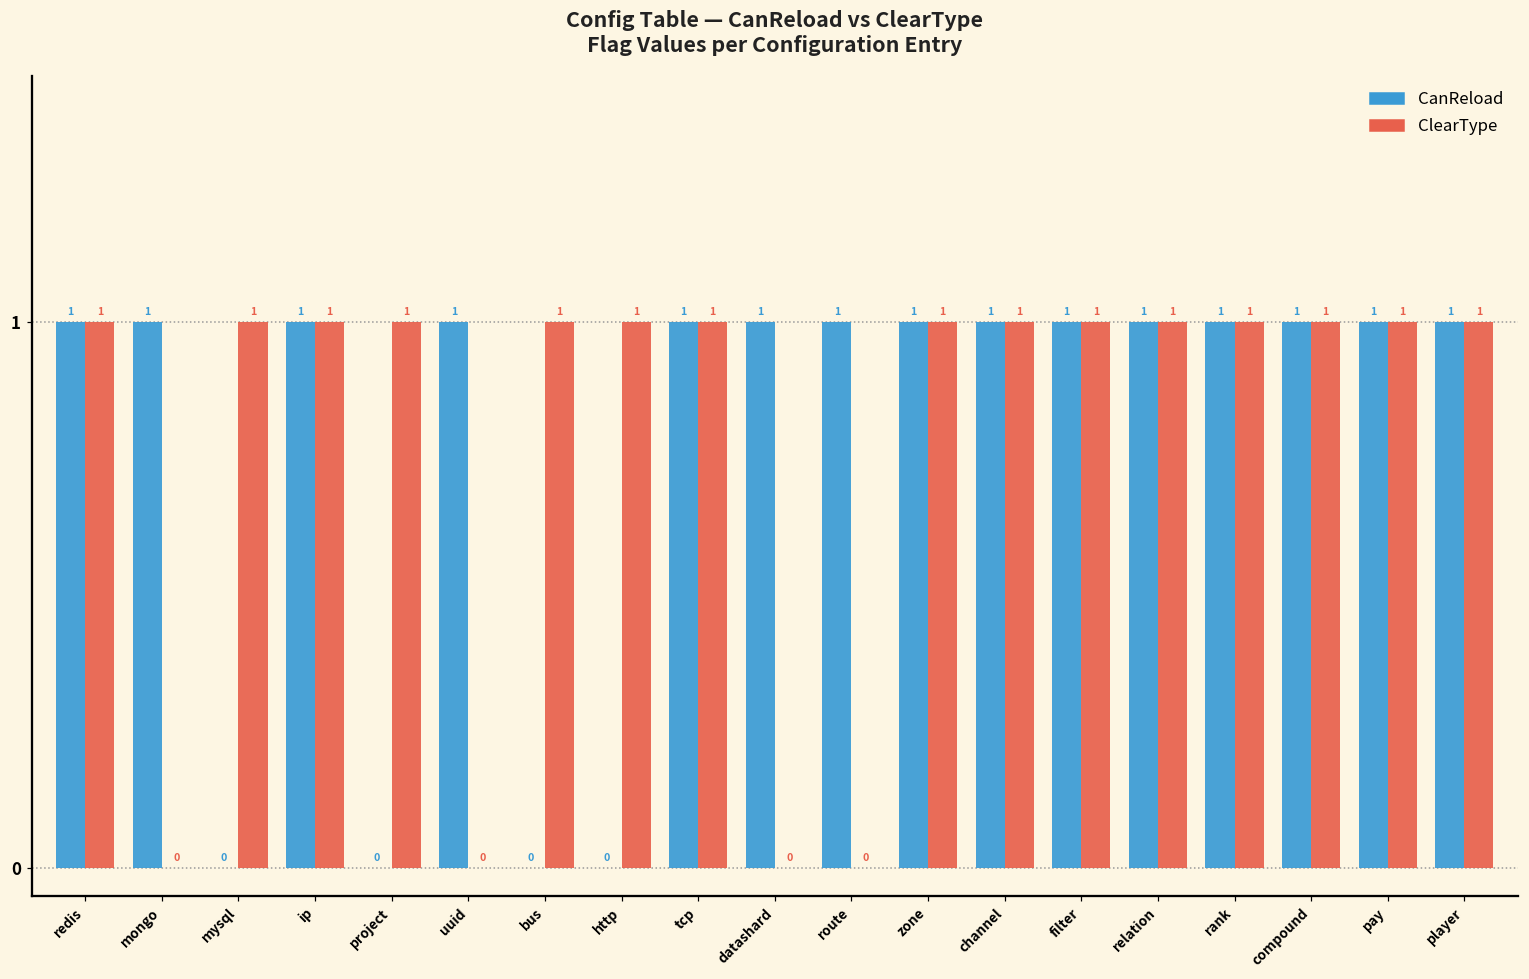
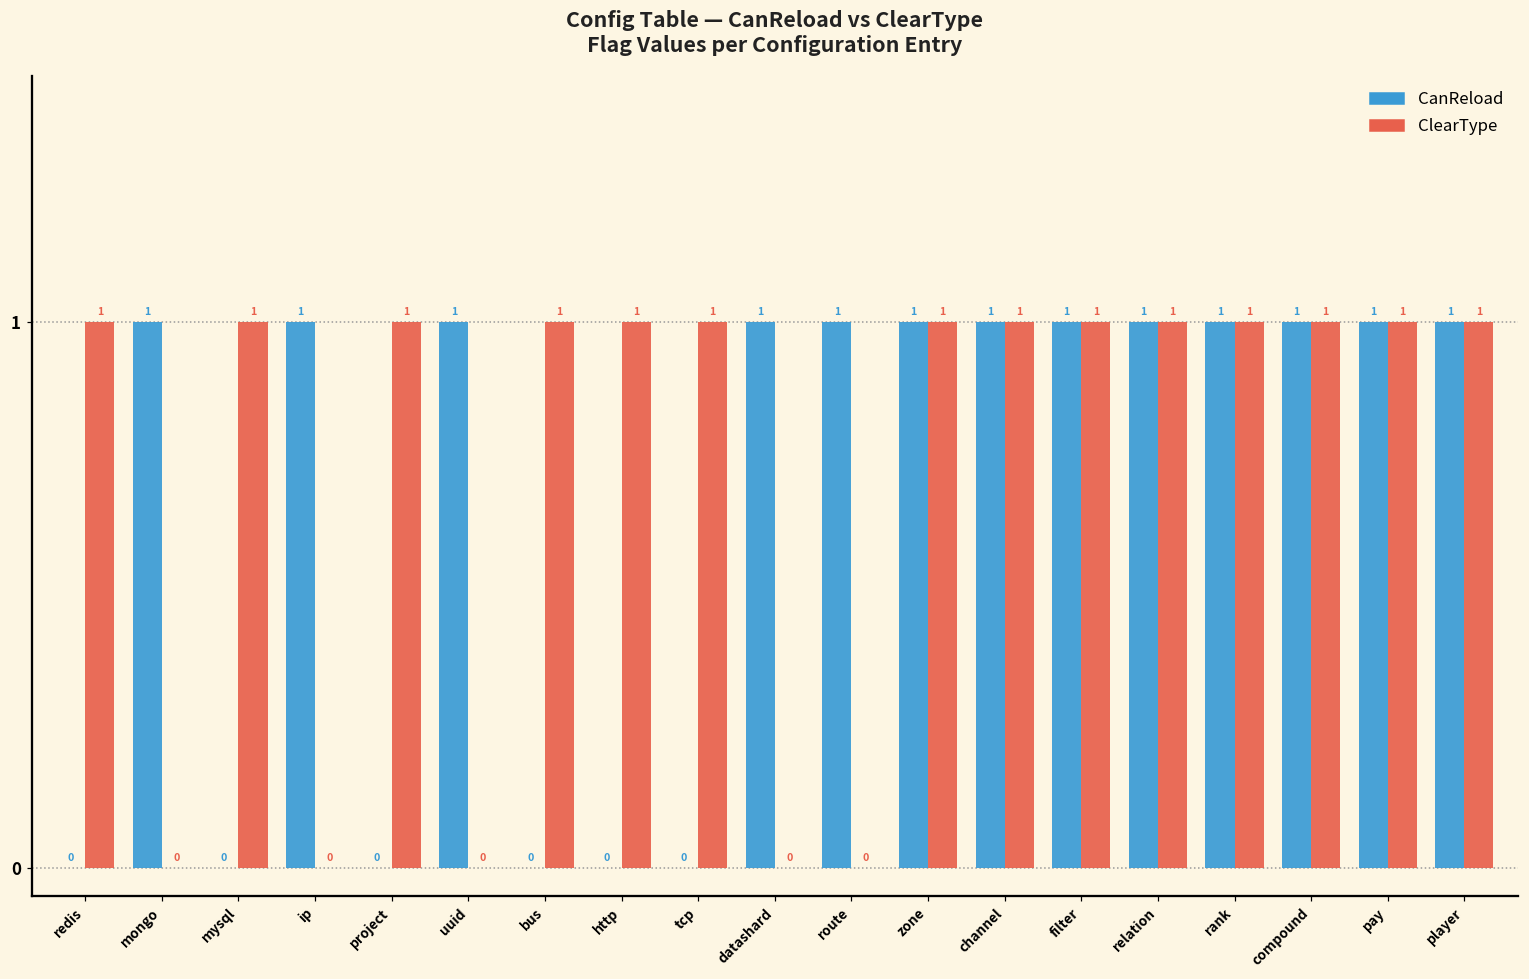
  {
    "CanReload": {
-     "redis": 1,
+     "redis": 0,
      "mongo": 1,
      "mysql": 0,
      "ip": 1,
      "project": 0,
      "uuid": 1,
      "bus": 0,
      "http": 0,
-     "tcp": 1,
+     "tcp": 0,
      "datashard": 1,
      "route": 1,
      "zone": 1,
      "channel": 1,
      "filter": 1,
      "relation": 1,
      "rank": 1,
      "compound": 1,
      "pay": 1,
      "player": 1
    },
    "ClearType": {
      "redis": 1,
      "mongo": 0,
      "mysql": 1,
-     "ip": 1,
+     "ip": 0,
      "project": 1,
      "uuid": 0,
      "bus": 1,
      "http": 1,
      "tcp": 1,
      "datashard": 0,
      "route": 0,
      "zone": 1,
      "channel": 1,
      "filter": 1,
      "relation": 1,
      "rank": 1,
      "compound": 1,
      "pay": 1,
      "player": 1
    }
  }
